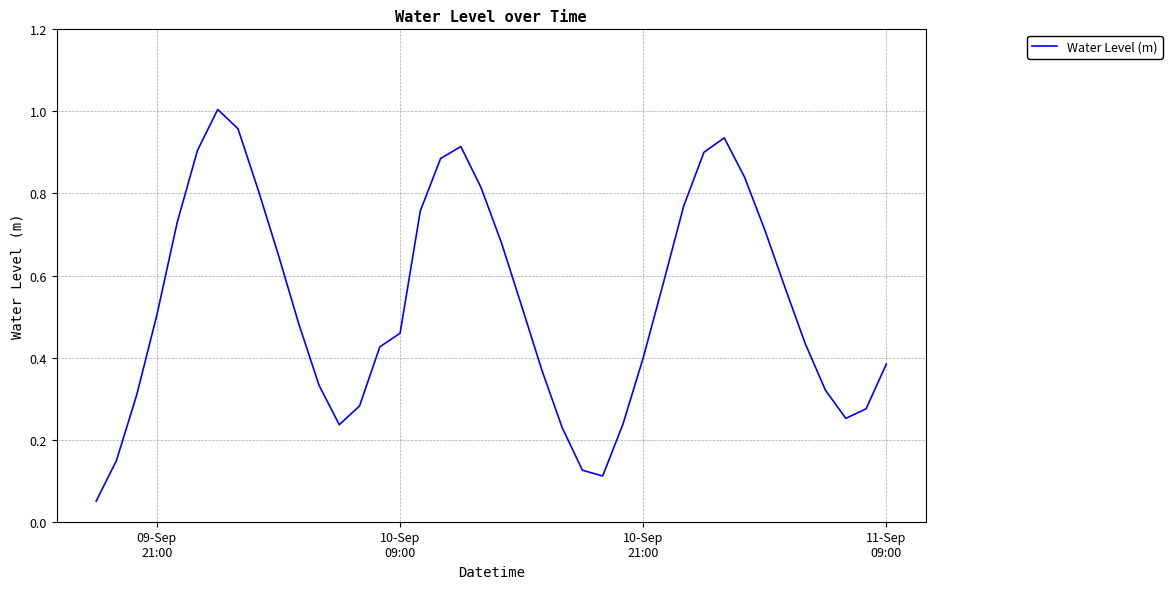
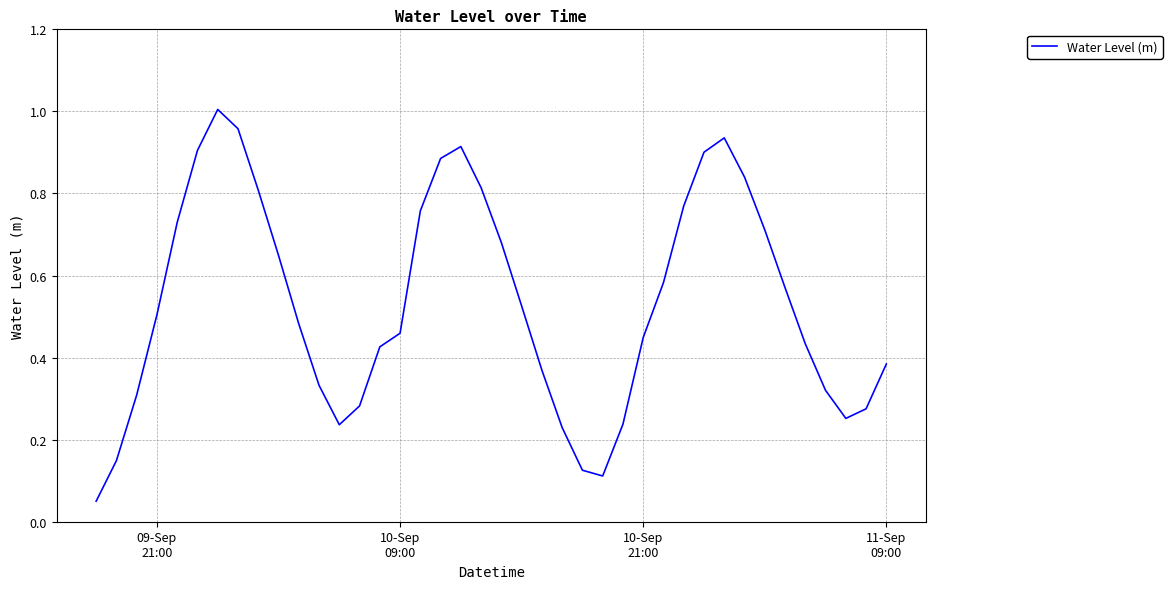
  {
    "09-Sep 21:00": 0.50,
    "10-Sep 09:00": 0.46,
-   "10-Sep 21:00": 0.40,
+   "10-Sep 21:00": 0.45,
    "11-Sep 09:00": 0.38
  }
